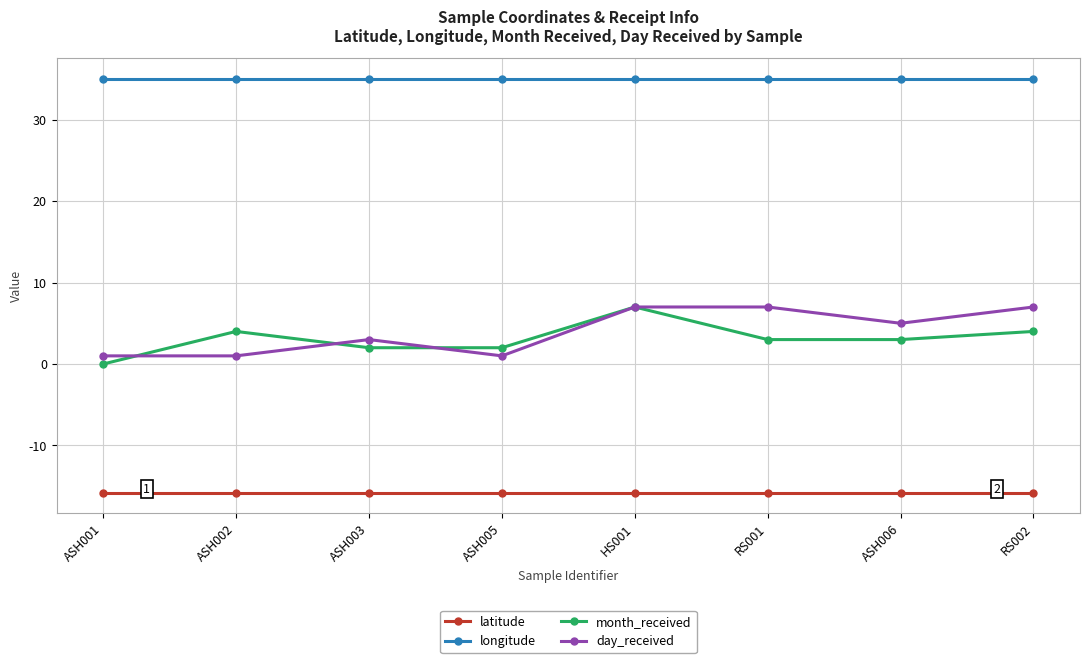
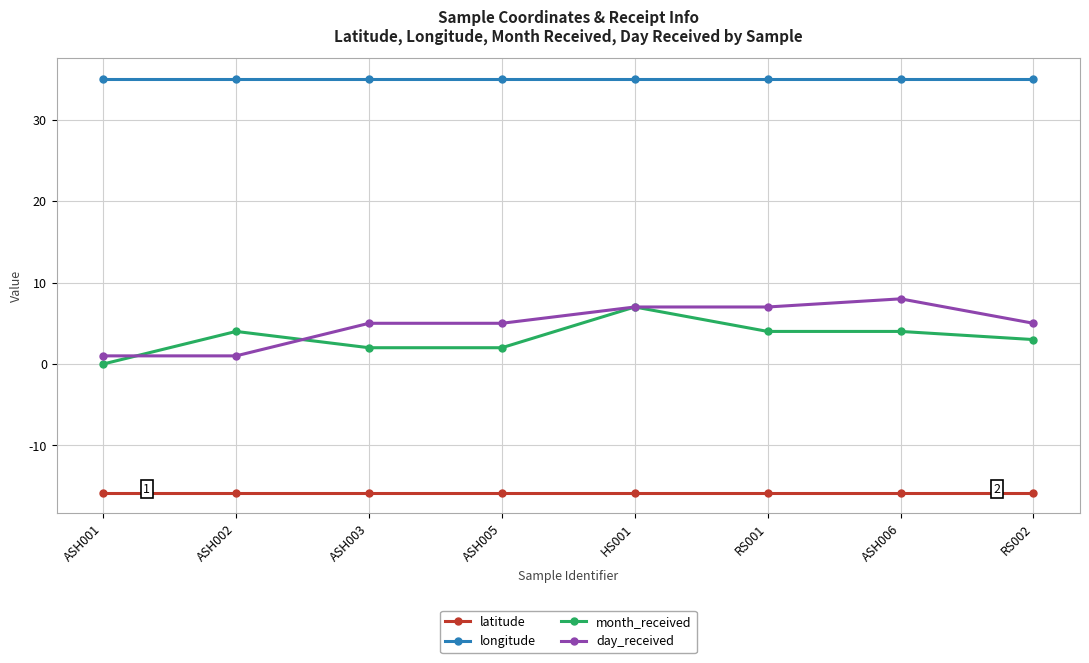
  {
    "latitude": {
      "ASH001": -16,
      "ASH002": -16,
      "ASH003": -16,
      "ASH005": -16,
      "HS001": -16,
      "RS001": -16,
      "ASH006": -16,
      "RS002": -16
    },
    "longitude": {
      "ASH001": 35,
      "ASH002": 35,
      "ASH003": 35,
      "ASH005": 35,
      "HS001": 35,
      "RS001": 35,
      "ASH006": 35,
      "RS002": 35
    },
    "month_received": {
      "ASH001": 0,
      "ASH002": 4,
      "ASH003": 2,
      "ASH005": 2,
-     "RS001": 3,
-     "ASH006": 3,
-     "RS002": 4
+     "RS001": 4,
+     "ASH006": 4,
+     "RS002": 3
    },
    "day_received": {
      "ASH001": 1,
      "ASH002": 1,
-     "ASH003": 3,
-     "ASH005": 1,
+     "ASH003": 5,
+     "ASH005": 5,
      "RS001": 7,
-     "ASH006": 5,
-     "RS002": 7
+     "ASH006": 8,
+     "RS002": 5
    }
  }
